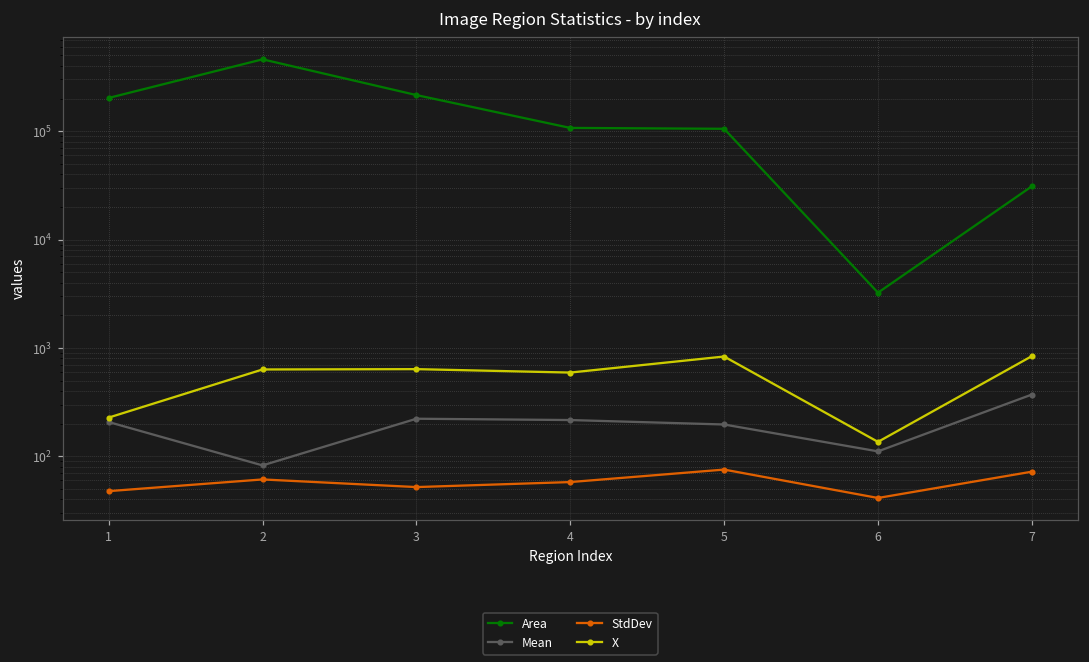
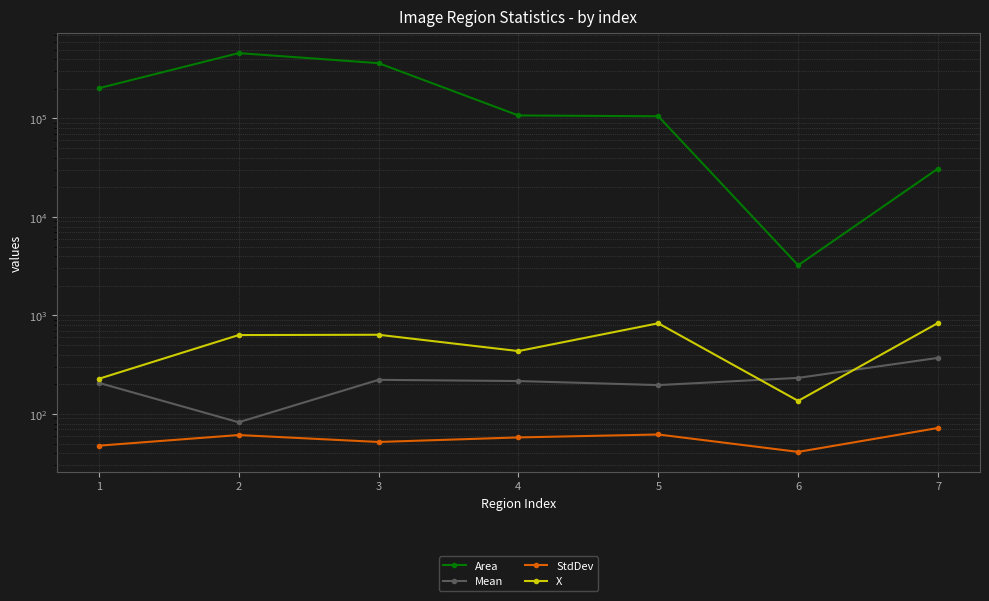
  {
    "Area": {
      "1": 200000,
      "2": 500000,
-     "3": 220000,
+     "3": 360000,
      "4": 110000,
      "5": 110000,
      "6": 3200,
      "7": 31000
    },
    "Mean": {
      "1": 210,
      "2": 80,
      "3": 220,
      "4": 220,
      "5": 200,
-     "6": 110,
+     "6": 230,
      "7": 370
    },
    "StdDev": {
      "1": 50,
      "2": 60,
      "3": 50,
      "4": 60,
-     "5": 80,
+     "5": 60,
      "6": 41,
      "7": 70
    },
    "X": {
      "1": 230,
      "2": 600,
      "3": 600,
-     "4": 600,
+     "4": 400,
      "5": 800,
      "6": 140,
      "7": 800
    }
  }
